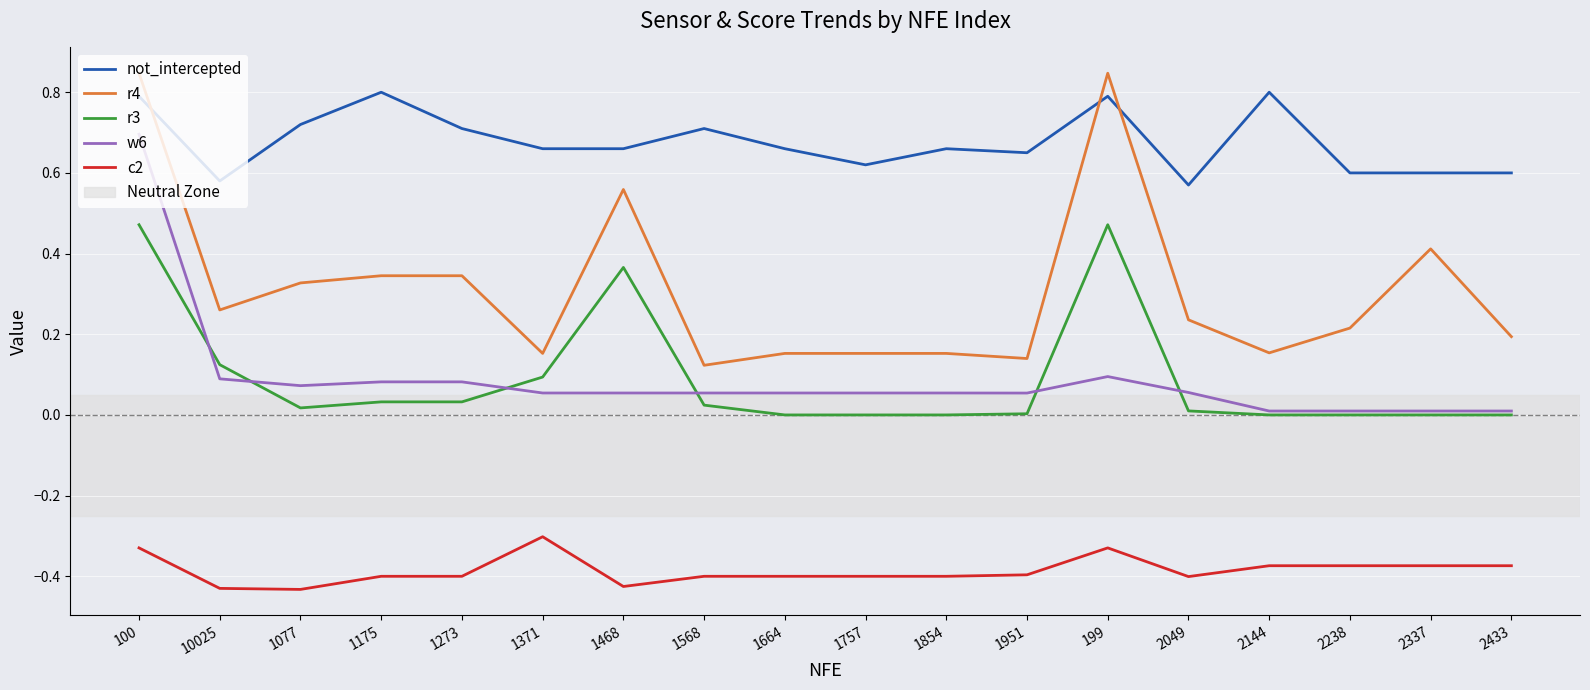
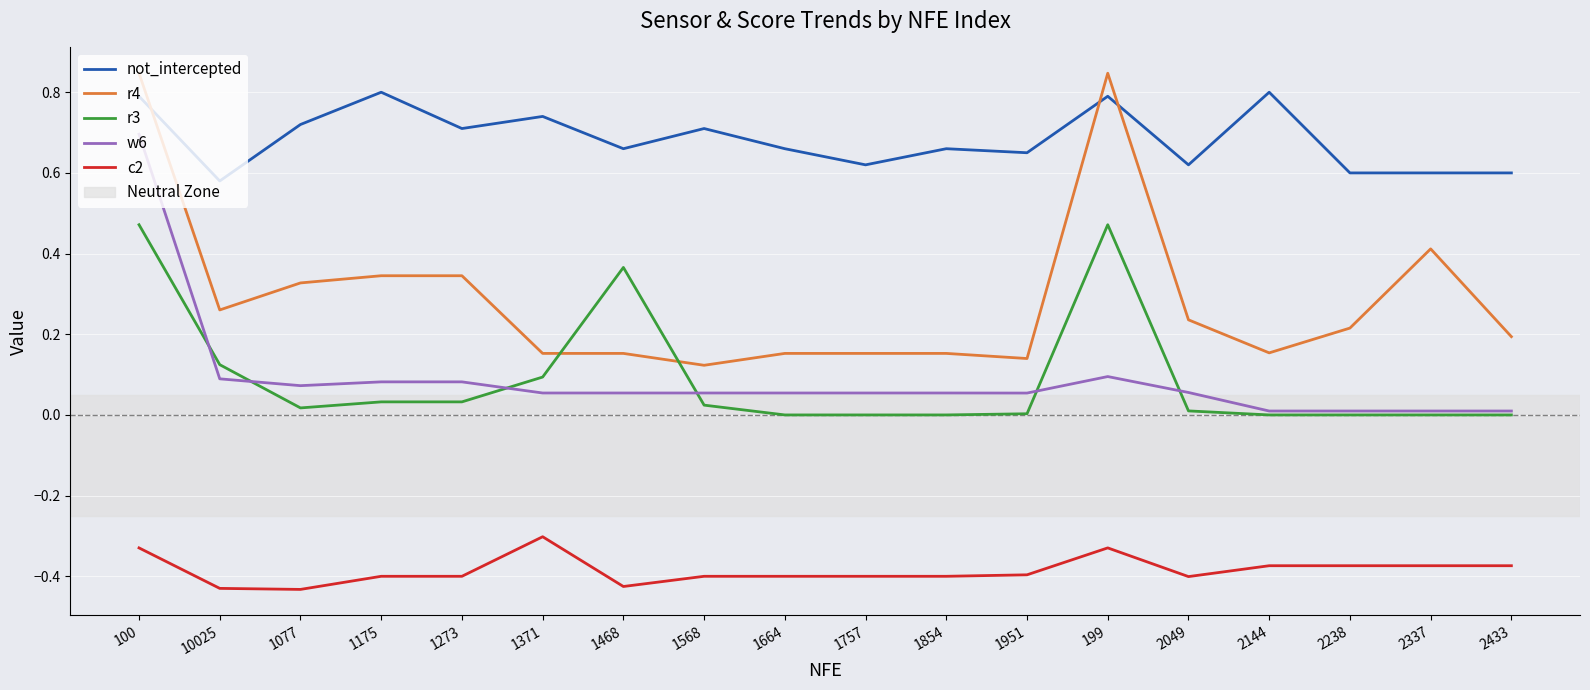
  {
    "not_intercepted": {
      "1077": 0.72,
      "1175": 0.80,
      "1273": 0.71,
-     "1371": 0.66,
+     "1371": 0.74,
      "1468": 0.66,
      "1568": 0.71,
      "1664": 0.66,
      "1757": 0.62,
      "1854": 0.66,
      "1951": 0.65,
      "199": 0.79,
-     "2049": 0.57,
+     "2049": 0.62,
      "2144": 0.80,
      "2238": 0.60,
      "2337": 0.60,
      "2433": 0.60
    },
    "r4": {
      "10025": 0.26,
      "1077": 0.33,
      "1175": 0.35,
      "1273": 0.35,
      "1371": 0.15,
-     "1468": 0.56,
+     "1468": 0.15,
      "1568": 0.12,
      "1664": 0.15,
      "1757": 0.15,
      "1854": 0.15,
      "1951": 0.14,
      "199": 0.85,
      "2049": 0.24,
      "2144": 0.15,
      "2238": 0.22,
      "2337": 0.41,
      "2433": 0.19
    },
    "r3": {
      "100": 0.47,
      "10025": 0.12,
      "1077": 0.02,
      "1175": 0.03,
      "1273": 0.03,
      "1371": 0.09,
      "1468": 0.37,
      "1568": 0.02,
      "1664": 0.00,
      "1757": 0.00,
      "1854": 0.00,
      "1951": 0.00,
      "199": 0.47,
      "2049": 0.01,
      "2144": 0.00,
      "2238": 0.00,
      "2337": 0.00,
      "2433": 0.00
    },
    "w6": {
      "10025": 0.09,
      "1077": 0.07,
      "1175": 0.08,
      "1273": 0.08,
      "1371": 0.05,
      "1468": 0.05,
      "1568": 0.05,
      "1664": 0.05,
      "1757": 0.05,
      "1854": 0.05,
      "1951": 0.05,
      "199": 0.10,
      "2049": 0.06,
      "2144": 0.01,
      "2238": 0.01,
      "2337": 0.01,
      "2433": 0.01
    },
    "c2": {
      "100": -0.33,
      "10025": -0.43,
      "1077": -0.43,
      "1175": -0.40,
      "1273": -0.40,
      "1371": -0.30,
      "1468": -0.43,
      "1568": -0.40,
      "1664": -0.40,
      "1757": -0.40,
      "1854": -0.40,
      "1951": -0.40,
      "199": -0.33,
      "2049": -0.40,
      "2144": -0.37,
      "2238": -0.37,
      "2337": -0.37,
      "2433": -0.37
    }
  }
